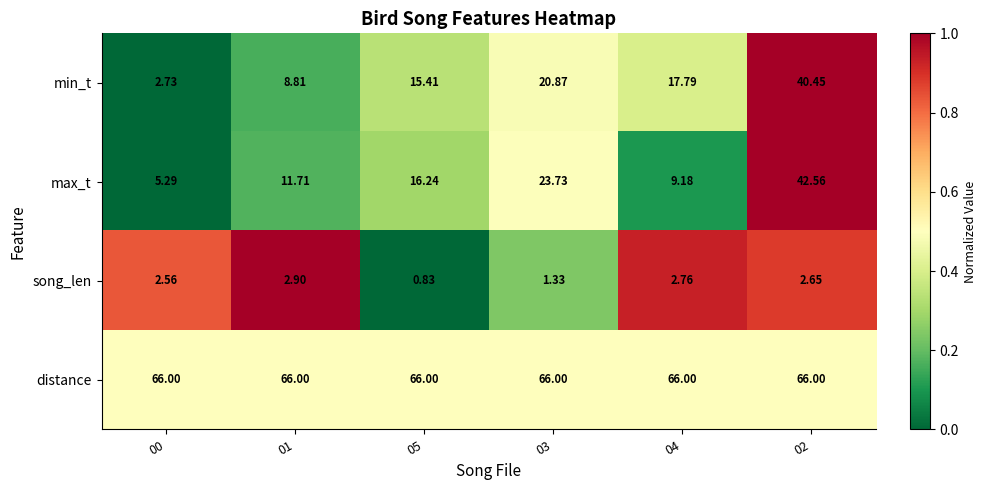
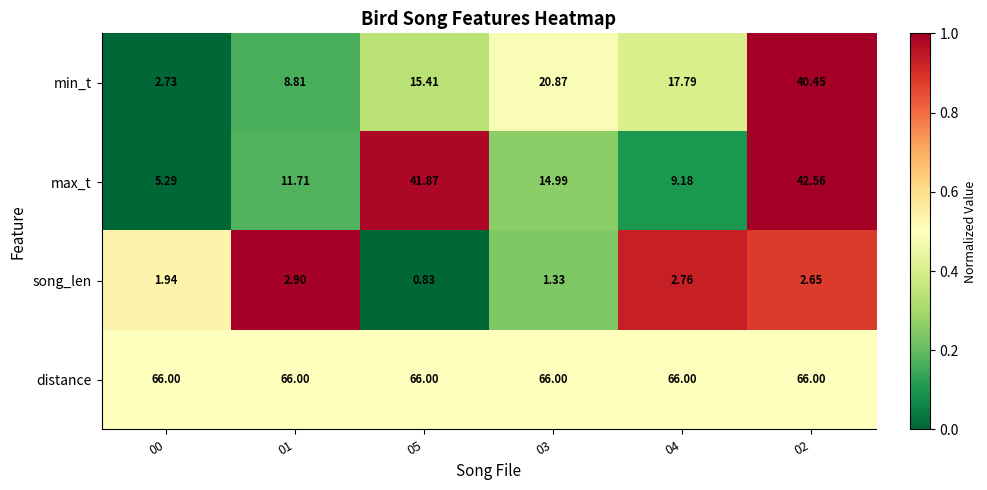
  {
    "min_t": {
      "00": 2.73,
      "01": 8.81,
      "05": 15.41,
      "03": 20.87,
      "04": 17.79,
      "02": 40.45
    },
    "max_t": {
      "00": 5.29,
      "01": 11.71,
-     "05": 16.24,
-     "03": 23.73,
+     "05": 41.87,
+     "03": 14.99,
      "04": 9.18,
      "02": 42.56
    },
    "song_len": {
-     "00": 2.56,
+     "00": 1.94,
      "01": 2.90,
      "05": 0.83,
      "03": 1.33,
      "04": 2.76,
      "02": 2.65
    },
    "distance": {
      "00": 66.00,
      "01": 66.00,
      "05": 66.00,
      "03": 66.00,
      "04": 66.00,
      "02": 66.00
    }
  }
